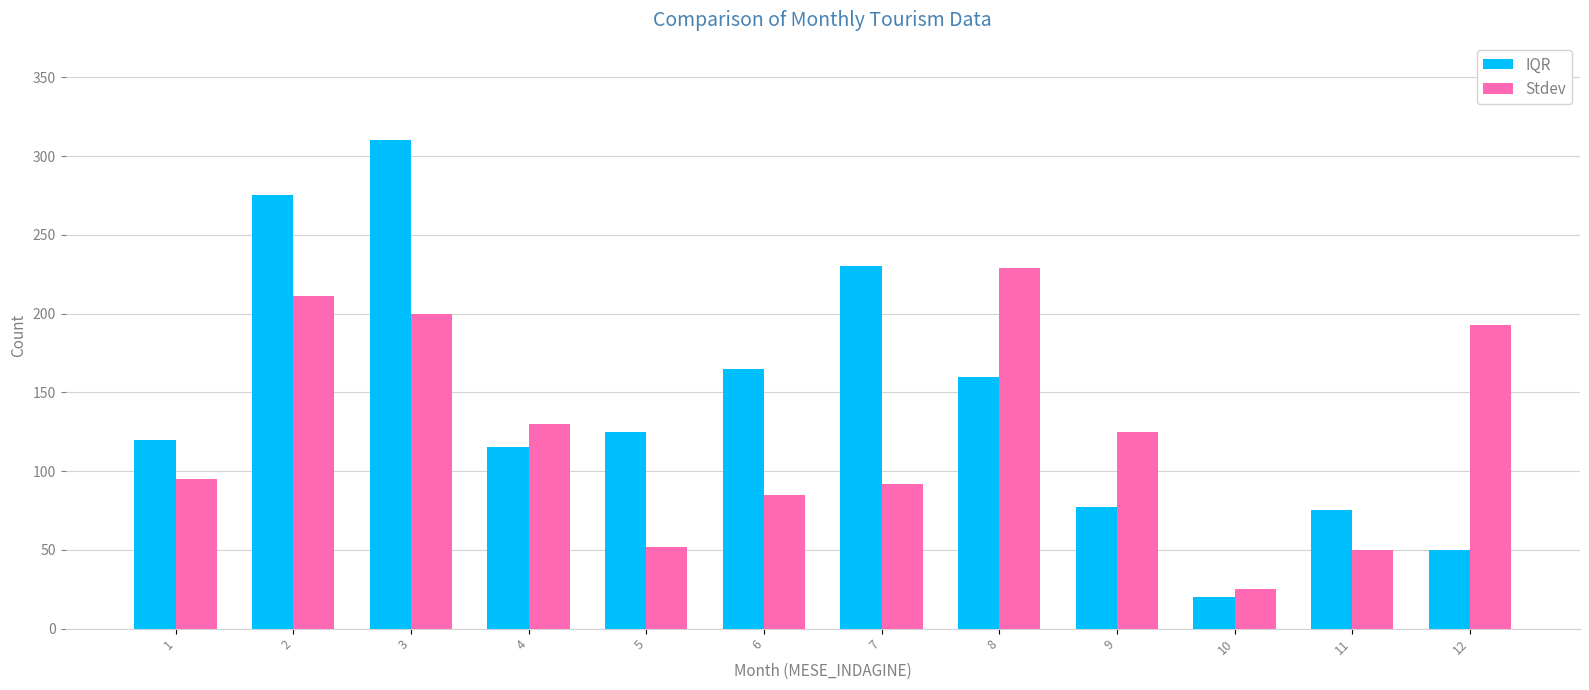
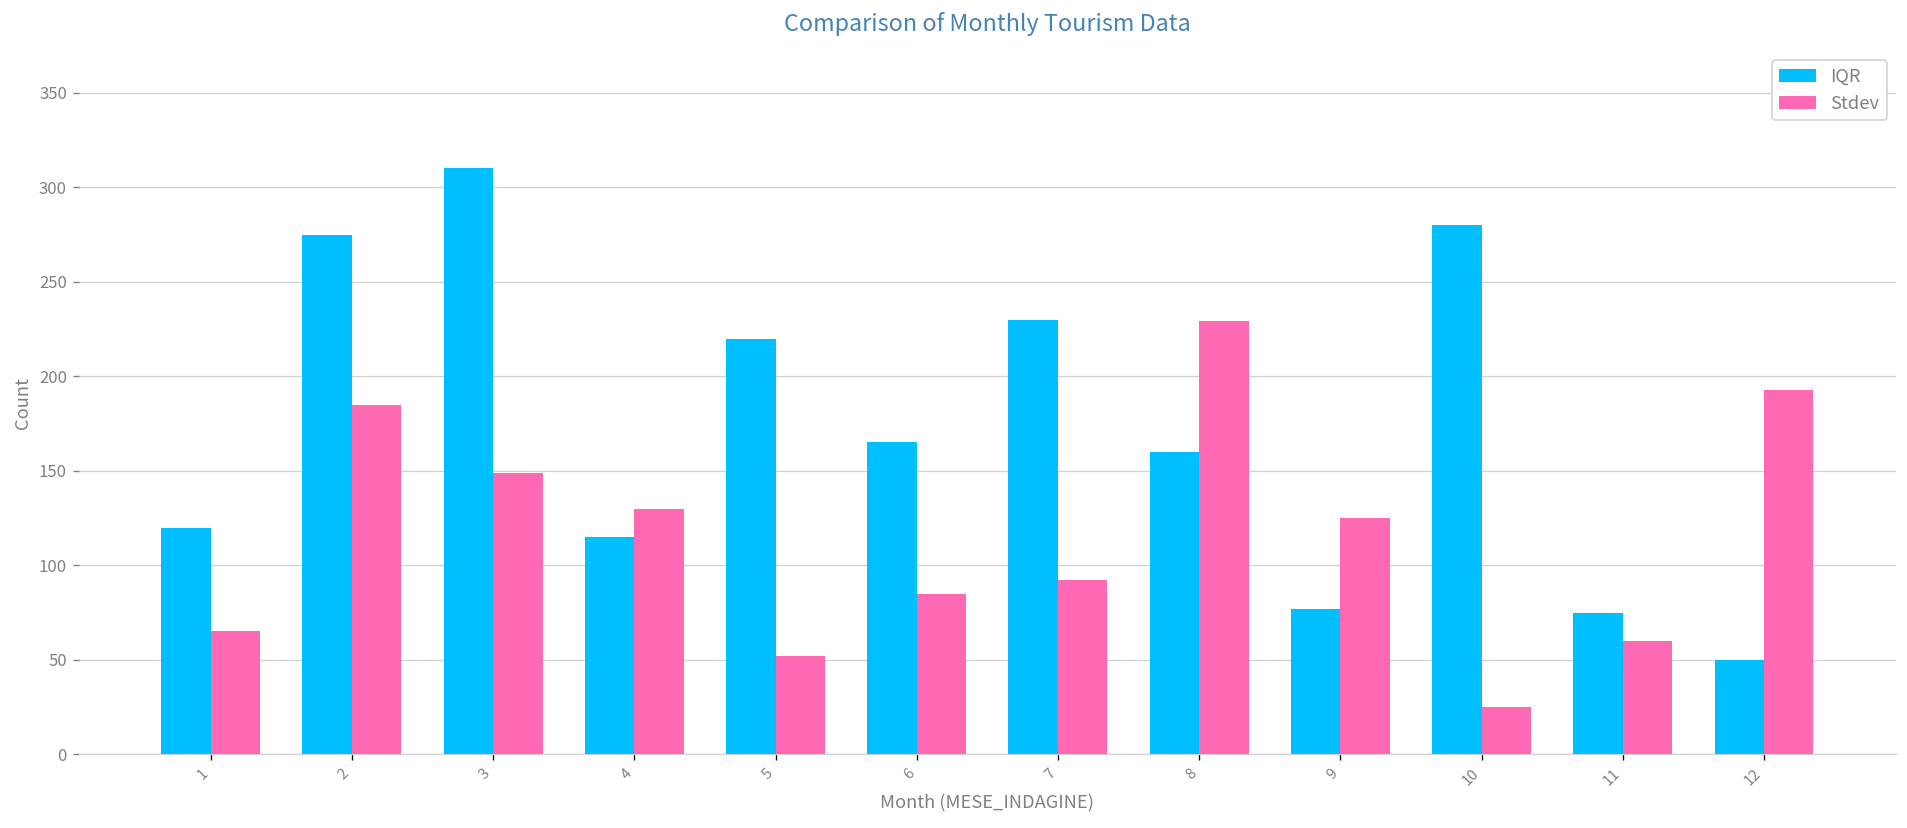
  {
    "IQR": {
      "1": 120,
      "2": 275,
      "3": 310,
      "4": 115,
-     "5": 125,
+     "5": 220,
      "6": 165,
      "7": 230,
      "8": 160,
      "9": 77,
-     "10": 20,
+     "10": 280,
      "11": 75,
      "12": 50
    },
    "Stdev": {
-     "1": 95,
-     "2": 211,
-     "3": 200,
+     "1": 65,
+     "2": 185,
+     "3": 149,
      "4": 130,
      "5": 52,
      "6": 85,
      "7": 92,
      "8": 229,
      "9": 125,
      "10": 25,
-     "11": 50,
+     "11": 60,
      "12": 193
    }
  }
